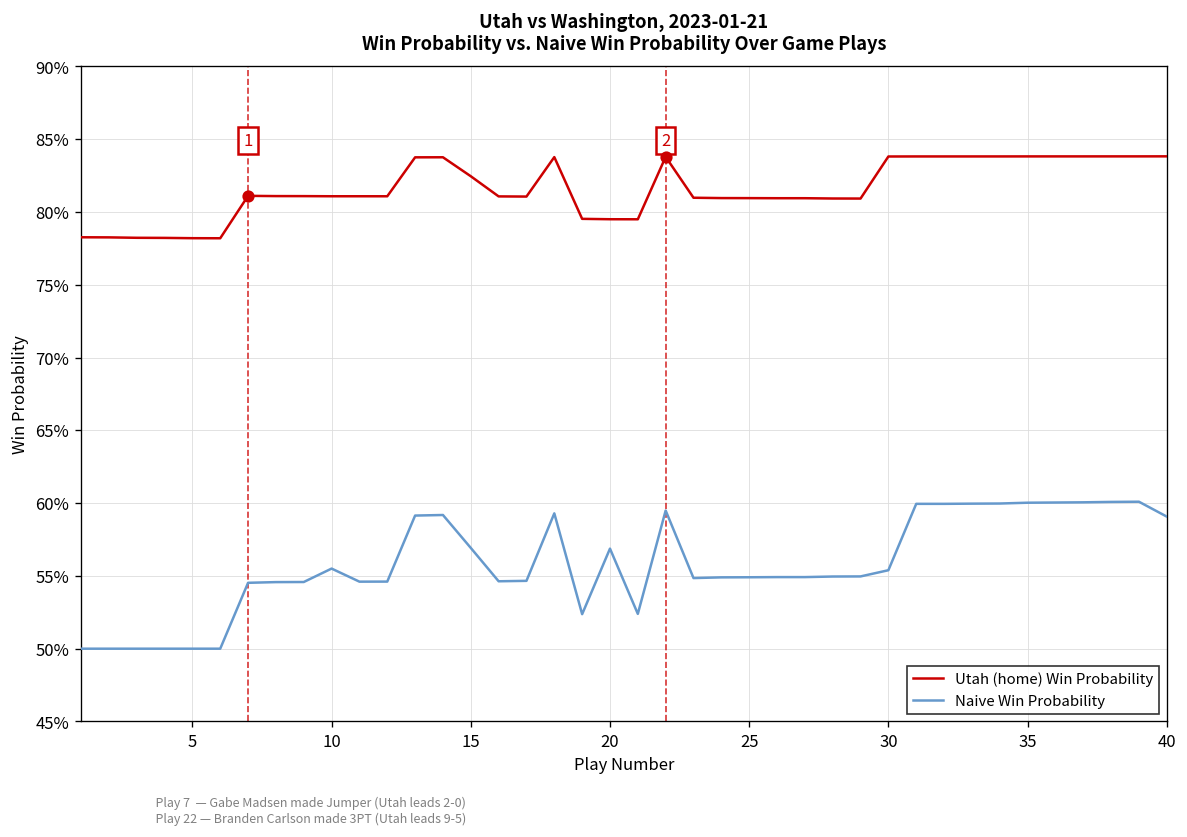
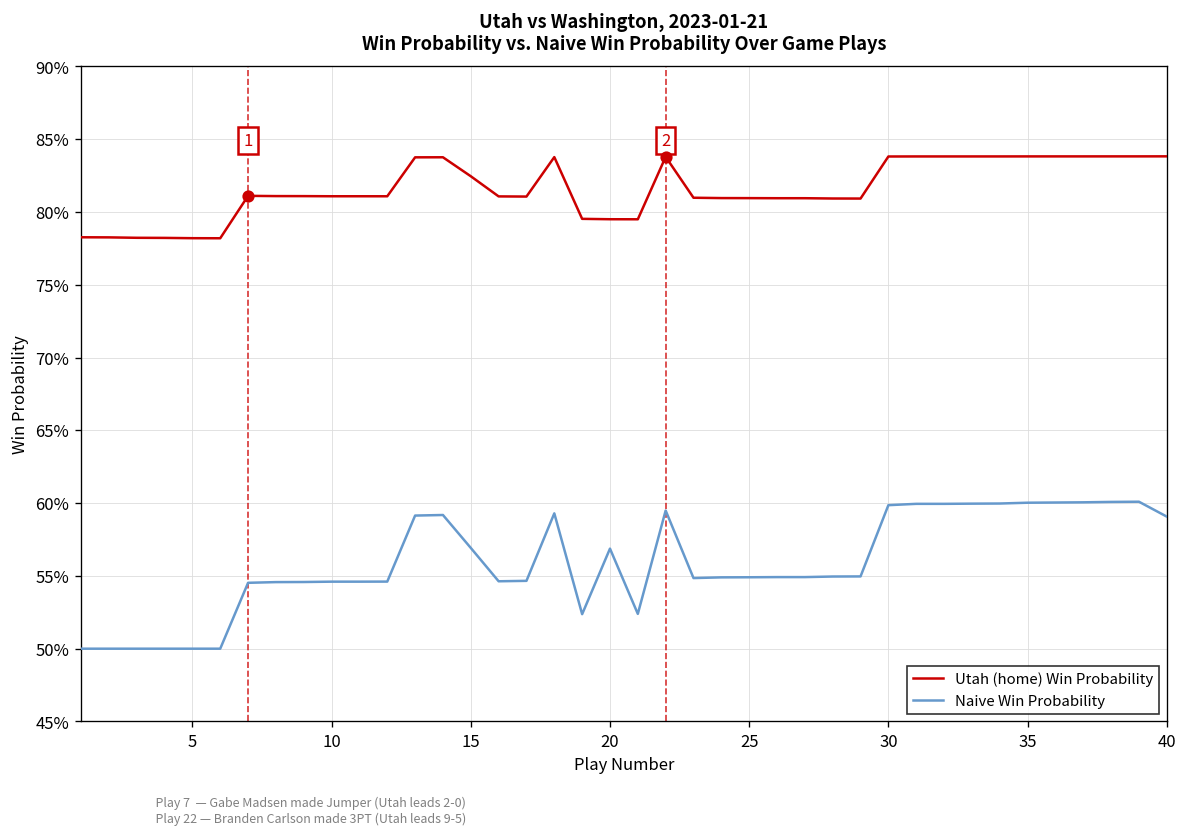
  {
    "Naive Win Probability": {
      "5": "50.0%",
-     "10": "55.5%",
+     "10": "54.6%",
      "15": "56.9%",
      "20": "56.9%",
      "25": "54.9%",
-     "30": "55.4%",
+     "30": "59.9%",
      "35": "60.0%",
      "40": "59.1%"
    }
  }
